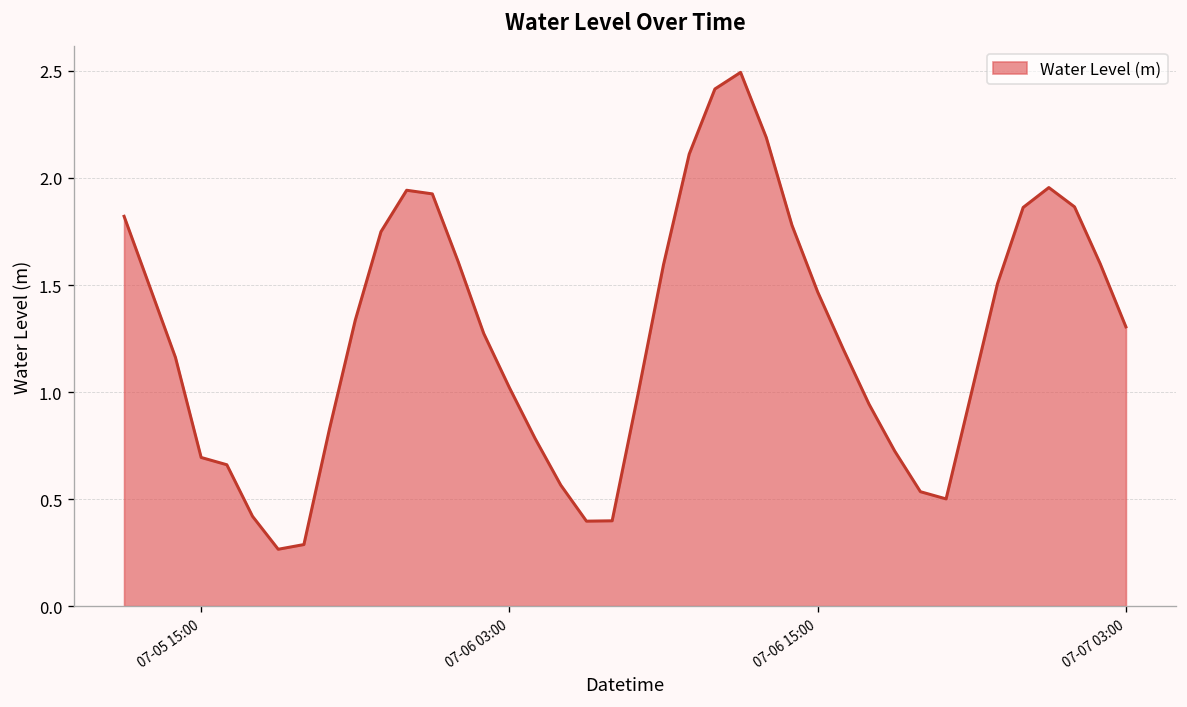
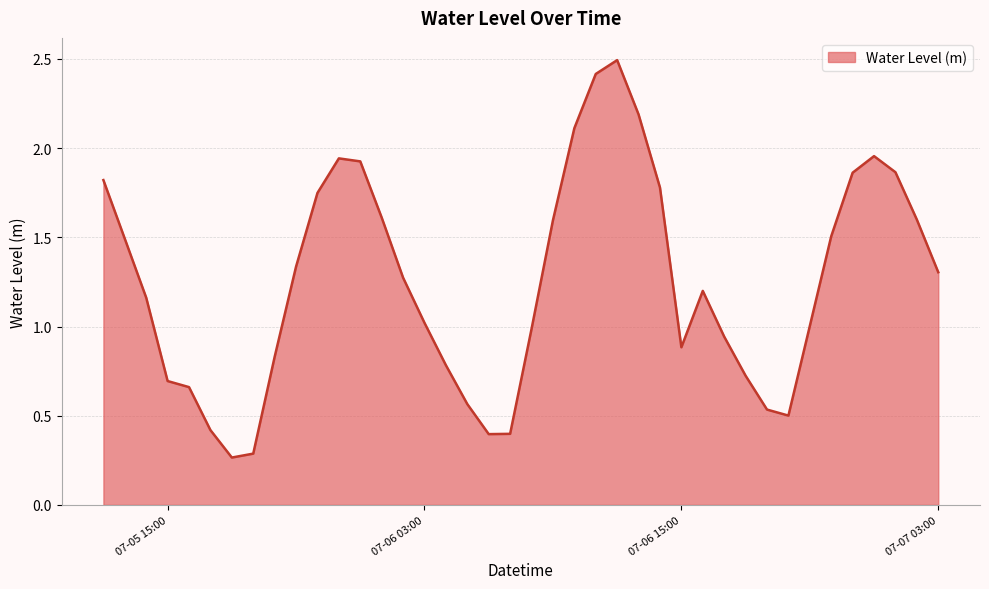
  {
    "07-05 15:00": 0.69,
    "07-06 03:00": 1.02,
-   "07-06 15:00": 1.47,
+   "07-06 15:00": 0.88,
    "07-07 03:00": 1.30
  }
